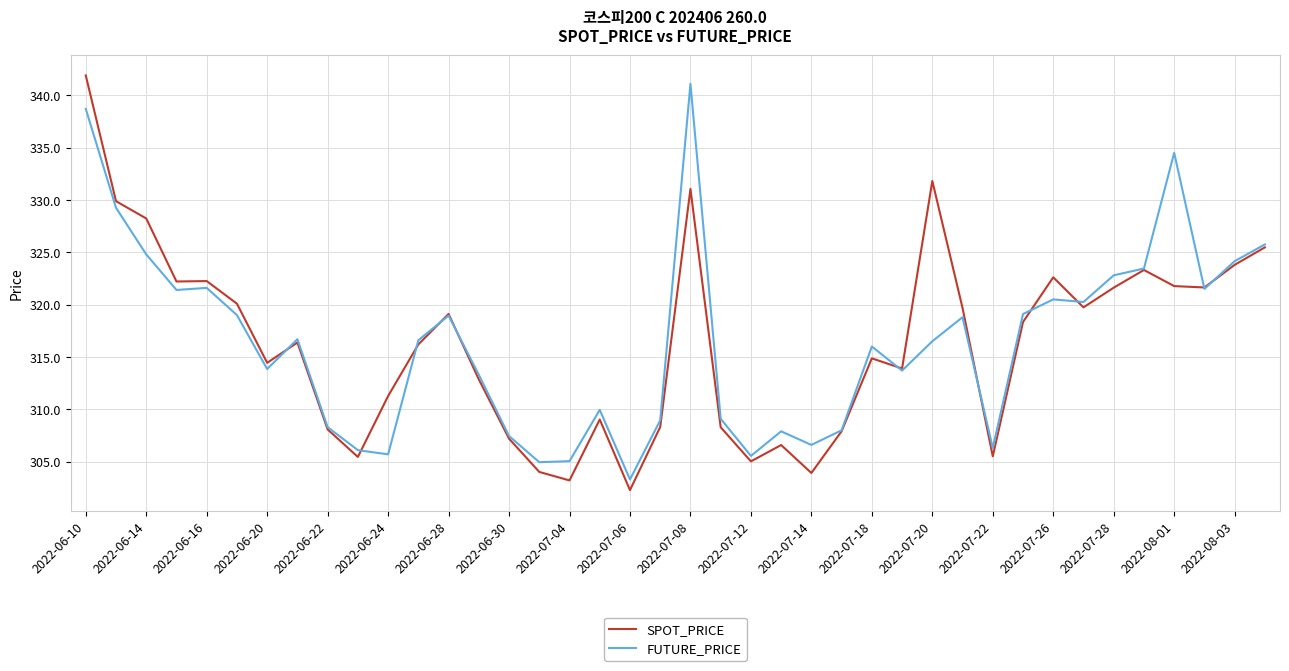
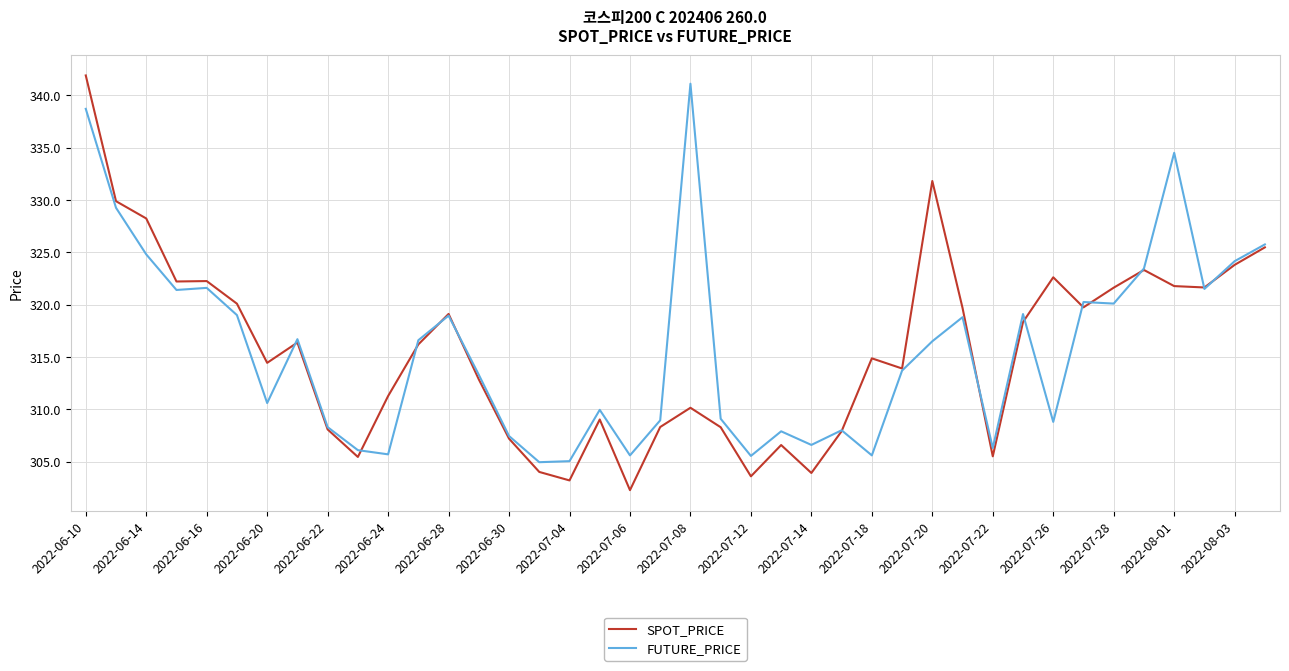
  {
    "SPOT_PRICE": {
      "2022-06-10": 341.9,
      "2022-06-14": 328.2,
      "2022-06-16": 322.3,
      "2022-06-20": 314.4,
      "2022-06-24": 311.3,
      "2022-06-30": 307.2,
      "2022-07-04": 303.2,
      "2022-07-06": 302.3,
-     "2022-07-08": 331.1,
-     "2022-07-12": 305.0,
+     "2022-07-08": 310.2,
+     "2022-07-12": 303.6,
      "2022-07-14": 303.9,
      "2022-07-18": 314.9,
      "2022-07-20": 331.8,
      "2022-07-22": 305.5,
      "2022-07-26": 322.6,
      "2022-07-28": 321.6,
      "2022-08-01": 321.8,
      "2022-08-03": 323.8
    },
    "FUTURE_PRICE": {
      "2022-06-10": 338.7,
      "2022-06-14": 324.8,
      "2022-06-16": 321.6,
-     "2022-06-20": 313.9,
+     "2022-06-20": 310.6,
      "2022-06-24": 305.7,
      "2022-06-30": 307.5,
      "2022-07-04": 305.1,
-     "2022-07-06": 303.3,
+     "2022-07-06": 305.6,
      "2022-07-08": 341.1,
      "2022-07-12": 305.6,
      "2022-07-14": 306.6,
-     "2022-07-18": 316.0,
+     "2022-07-18": 305.6,
      "2022-07-20": 316.5,
      "2022-07-22": 306.3,
-     "2022-07-26": 320.5,
-     "2022-07-28": 322.8,
+     "2022-07-26": 308.8,
+     "2022-07-28": 320.1,
      "2022-08-01": 334.5,
      "2022-08-03": 324.2
    }
  }
